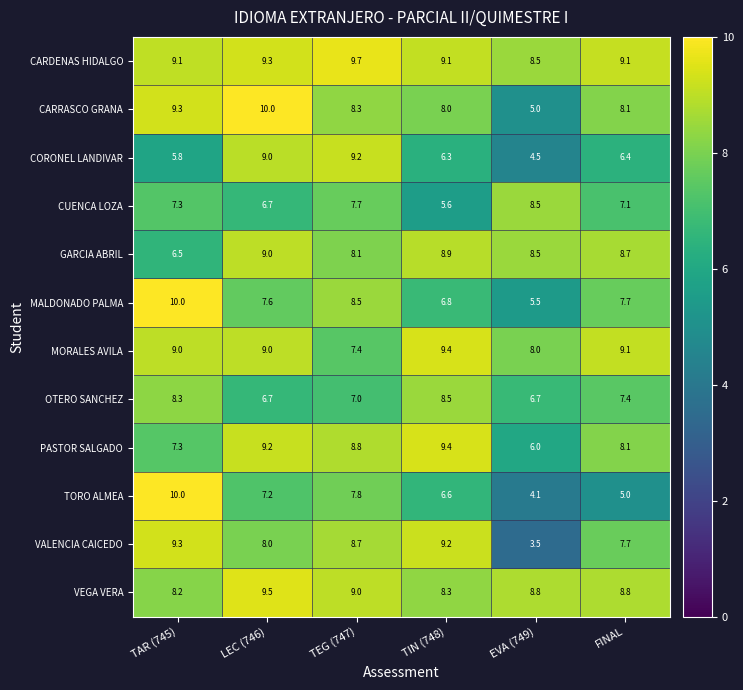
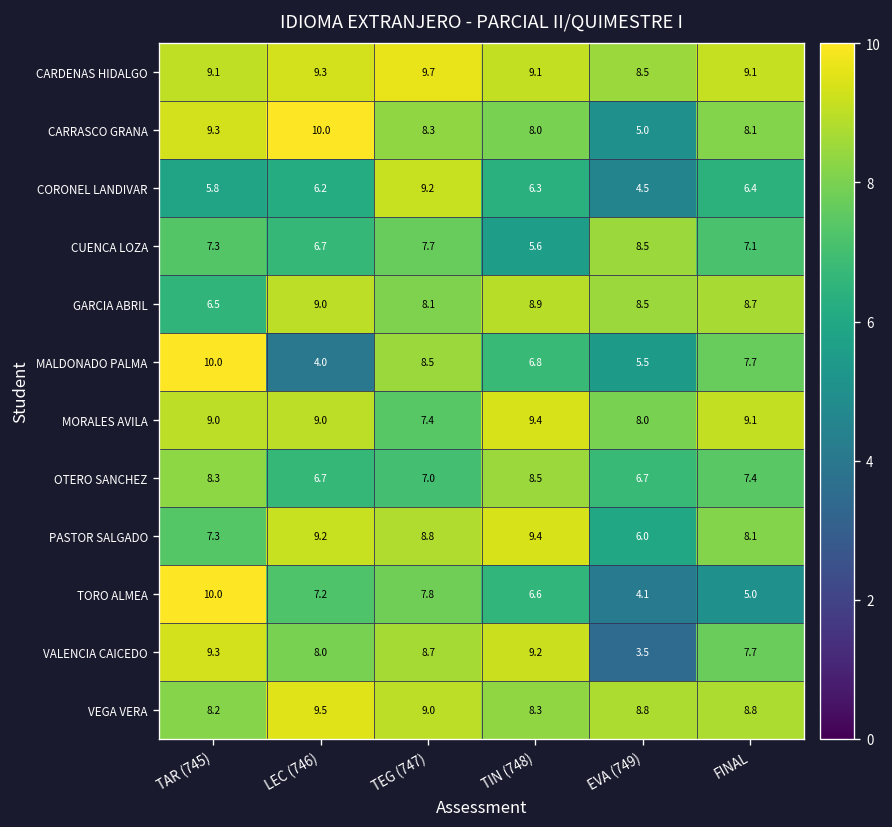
  {
    "CARDENAS HIDALGO": {
      "TAR (745)": 9.1,
      "LEC (746)": 9.3,
      "TEG (747)": 9.7,
      "TIN (748)": 9.1,
      "EVA (749)": 8.5,
      "FINAL": 9.1
    },
    "CARRASCO GRANA": {
      "TAR (745)": 9.3,
      "LEC (746)": 10.0,
      "TEG (747)": 8.3,
      "TIN (748)": 8.0,
      "EVA (749)": 5.0,
      "FINAL": 8.1
    },
    "CORONEL LANDIVAR": {
      "TAR (745)": 5.8,
-     "LEC (746)": 9.0,
+     "LEC (746)": 6.2,
      "TEG (747)": 9.2,
      "TIN (748)": 6.3,
      "EVA (749)": 4.5,
      "FINAL": 6.4
    },
    "CUENCA LOZA": {
      "TAR (745)": 7.3,
      "LEC (746)": 6.7,
      "TEG (747)": 7.7,
      "TIN (748)": 5.6,
      "EVA (749)": 8.5,
      "FINAL": 7.1
    },
    "GARCIA ABRIL": {
      "TAR (745)": 6.5,
      "LEC (746)": 9.0,
      "TEG (747)": 8.1,
      "TIN (748)": 8.9,
      "EVA (749)": 8.5,
      "FINAL": 8.7
    },
    "MALDONADO PALMA": {
      "TAR (745)": 10.0,
-     "LEC (746)": 7.6,
+     "LEC (746)": 4.0,
      "TEG (747)": 8.5,
      "TIN (748)": 6.8,
      "EVA (749)": 5.5,
      "FINAL": 7.7
    },
    "MORALES AVILA": {
      "TAR (745)": 9.0,
      "LEC (746)": 9.0,
      "TEG (747)": 7.4,
      "TIN (748)": 9.4,
      "EVA (749)": 8.0,
      "FINAL": 9.1
    },
    "OTERO SANCHEZ": {
      "TAR (745)": 8.3,
      "LEC (746)": 6.7,
      "TEG (747)": 7.0,
      "TIN (748)": 8.5,
      "EVA (749)": 6.7,
      "FINAL": 7.4
    },
    "PASTOR SALGADO": {
      "TAR (745)": 7.3,
      "LEC (746)": 9.2,
      "TEG (747)": 8.8,
      "TIN (748)": 9.4,
      "EVA (749)": 6.0,
      "FINAL": 8.1
    },
    "TORO ALMEA": {
      "TAR (745)": 10.0,
      "LEC (746)": 7.2,
      "TEG (747)": 7.8,
      "TIN (748)": 6.6,
      "EVA (749)": 4.1,
      "FINAL": 5.0
    },
    "VALENCIA CAICEDO": {
      "TAR (745)": 9.3,
      "LEC (746)": 8.0,
      "TEG (747)": 8.7,
      "TIN (748)": 9.2,
      "EVA (749)": 3.5,
      "FINAL": 7.7
    },
    "VEGA VERA": {
      "TAR (745)": 8.2,
      "LEC (746)": 9.5,
      "TEG (747)": 9.0,
      "TIN (748)": 8.3,
      "EVA (749)": 8.8,
      "FINAL": 8.8
    }
  }
